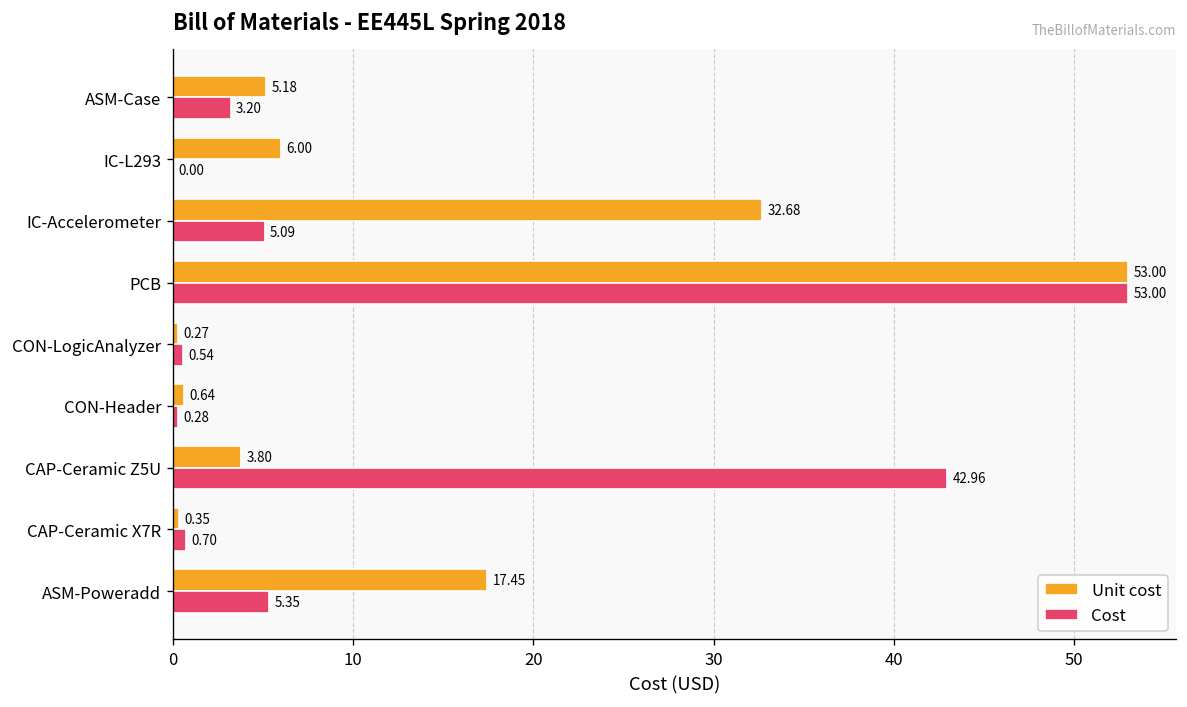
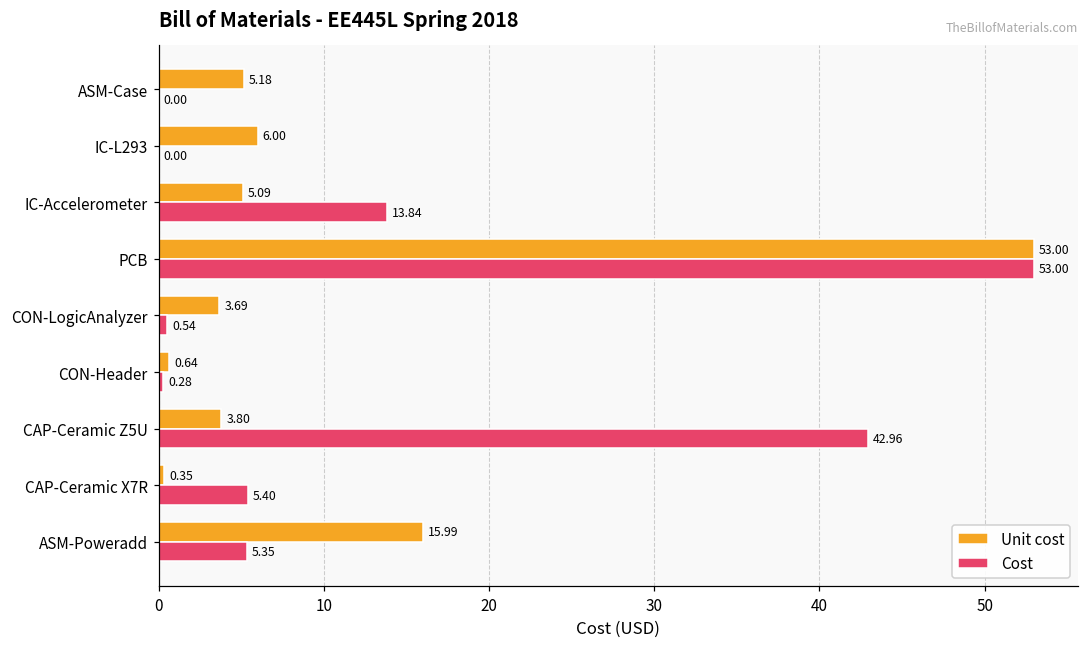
  {
    "Unit cost": {
      "ASM-Case": 5.18,
      "IC-L293": 6.00,
-     "IC-Accelerometer": 32.68,
+     "IC-Accelerometer": 5.09,
      "PCB": 53.00,
-     "CON-LogicAnalyzer": 0.27,
+     "CON-LogicAnalyzer": 3.69,
      "CON-Header": 0.64,
      "CAP-Ceramic Z5U": 3.80,
      "CAP-Ceramic X7R": 0.35,
-     "ASM-Poweradd": 17.45
+     "ASM-Poweradd": 15.99
    },
    "Cost": {
-     "ASM-Case": 3.20,
+     "ASM-Case": 0.00,
      "IC-L293": 0.00,
-     "IC-Accelerometer": 5.09,
+     "IC-Accelerometer": 13.84,
      "PCB": 53.00,
      "CON-LogicAnalyzer": 0.54,
      "CON-Header": 0.28,
      "CAP-Ceramic Z5U": 42.96,
-     "CAP-Ceramic X7R": 0.70,
+     "CAP-Ceramic X7R": 5.40,
      "ASM-Poweradd": 5.35
    }
  }
